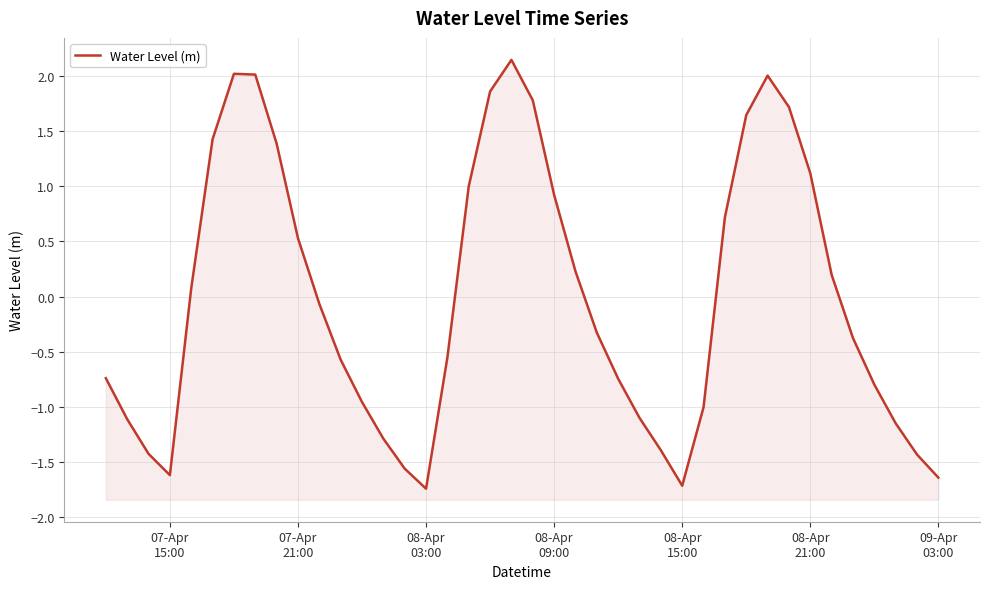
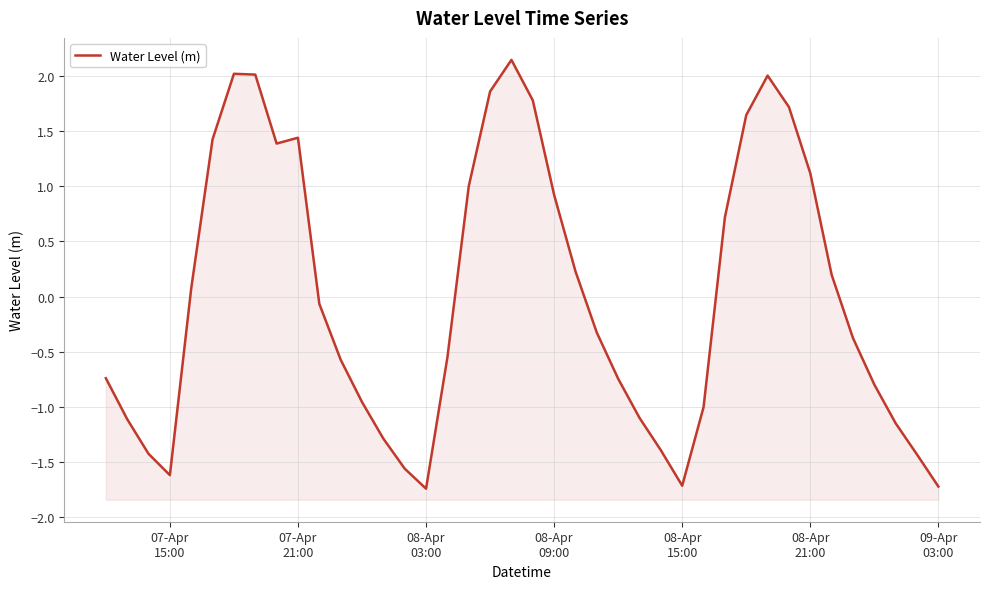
  {
    "07-Apr 15:00": -1.62,
-   "07-Apr 21:00": 0.53,
+   "07-Apr 21:00": 1.44,
    "08-Apr 03:00": -1.74,
    "08-Apr 09:00": 0.92,
    "08-Apr 15:00": -1.71,
    "08-Apr 21:00": 1.12,
-   "09-Apr 03:00": -1.64
+   "09-Apr 03:00": -1.72
  }
